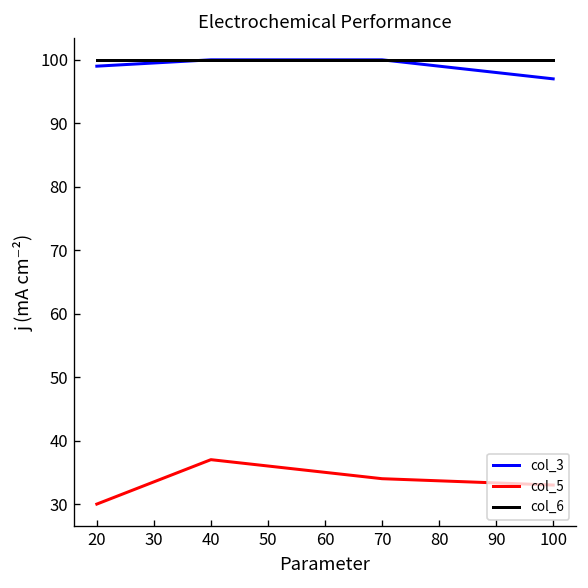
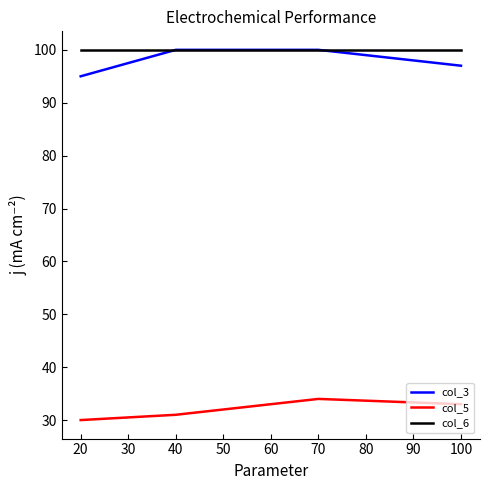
  {
    "col_3": {
-     "20": 99,
+     "20": 95,
      "100": 97
    },
    "col_5": {
      "20": 30,
-     "40": 37,
+     "40": 31,
      "70": 34
    },
    "col_6": {
      "20": 100,
      "100": 100
    }
  }
